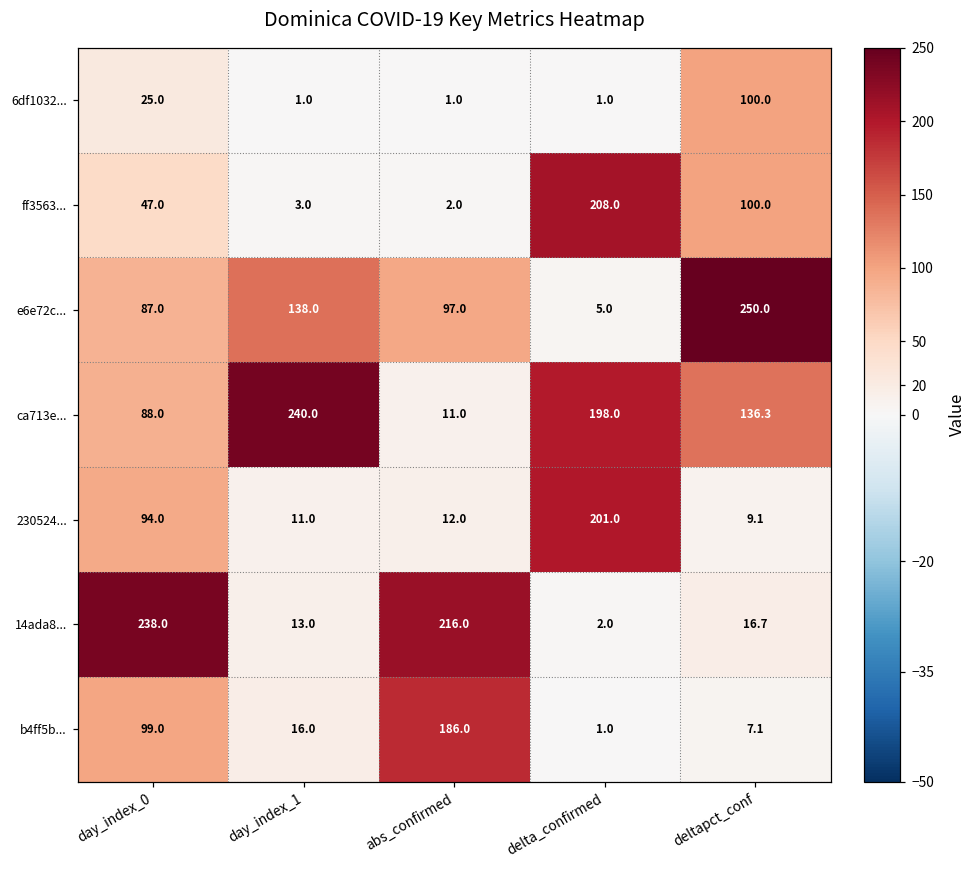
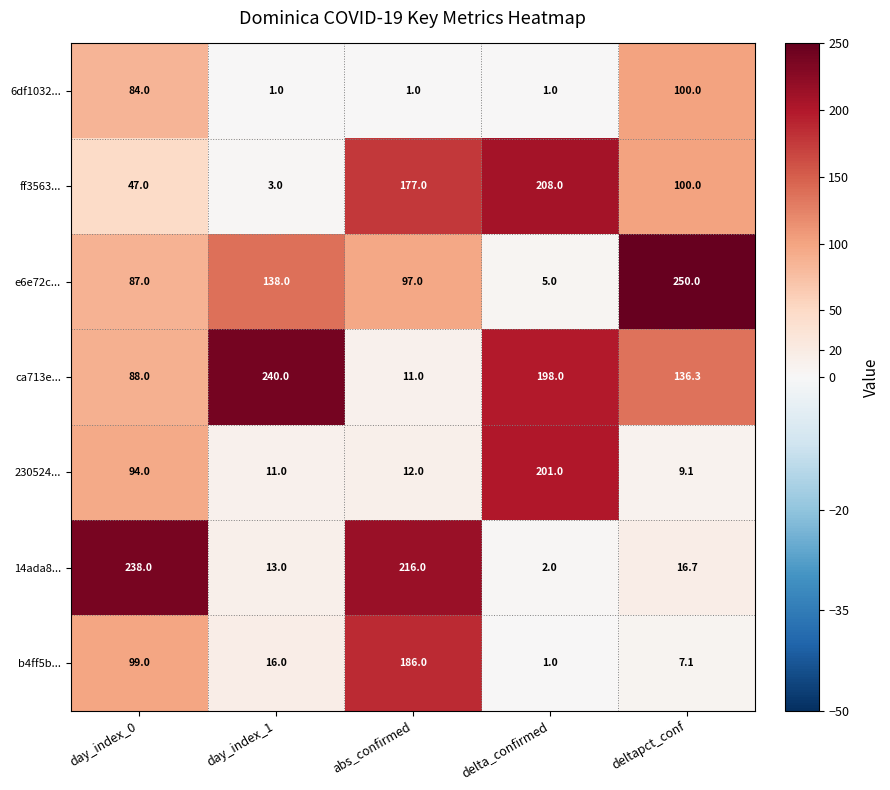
  {
    "6df1032...": {
-     "day_index_0": 25.0,
+     "day_index_0": 84.0,
      "day_index_1": 1.0,
      "abs_confirmed": 1.0,
      "delta_confirmed": 1.0,
      "deltapct_conf": 100.0
    },
    "ff3563...": {
      "day_index_0": 47.0,
      "day_index_1": 3.0,
-     "abs_confirmed": 2.0,
+     "abs_confirmed": 177.0,
      "delta_confirmed": 208.0,
      "deltapct_conf": 100.0
    },
    "e6e72c...": {
      "day_index_0": 87.0,
      "day_index_1": 138.0,
      "abs_confirmed": 97.0,
      "delta_confirmed": 5.0,
      "deltapct_conf": 250.0
    },
    "ca713e...": {
      "day_index_0": 88.0,
      "day_index_1": 240.0,
      "abs_confirmed": 11.0,
      "delta_confirmed": 198.0,
      "deltapct_conf": 136.3
    },
    "230524...": {
      "day_index_0": 94.0,
      "day_index_1": 11.0,
      "abs_confirmed": 12.0,
      "delta_confirmed": 201.0,
      "deltapct_conf": 9.1
    },
    "14ada8...": {
      "day_index_0": 238.0,
      "day_index_1": 13.0,
      "abs_confirmed": 216.0,
      "delta_confirmed": 2.0,
      "deltapct_conf": 16.7
    },
    "b4ff5b...": {
      "day_index_0": 99.0,
      "day_index_1": 16.0,
      "abs_confirmed": 186.0,
      "delta_confirmed": 1.0,
      "deltapct_conf": 7.1
    }
  }
